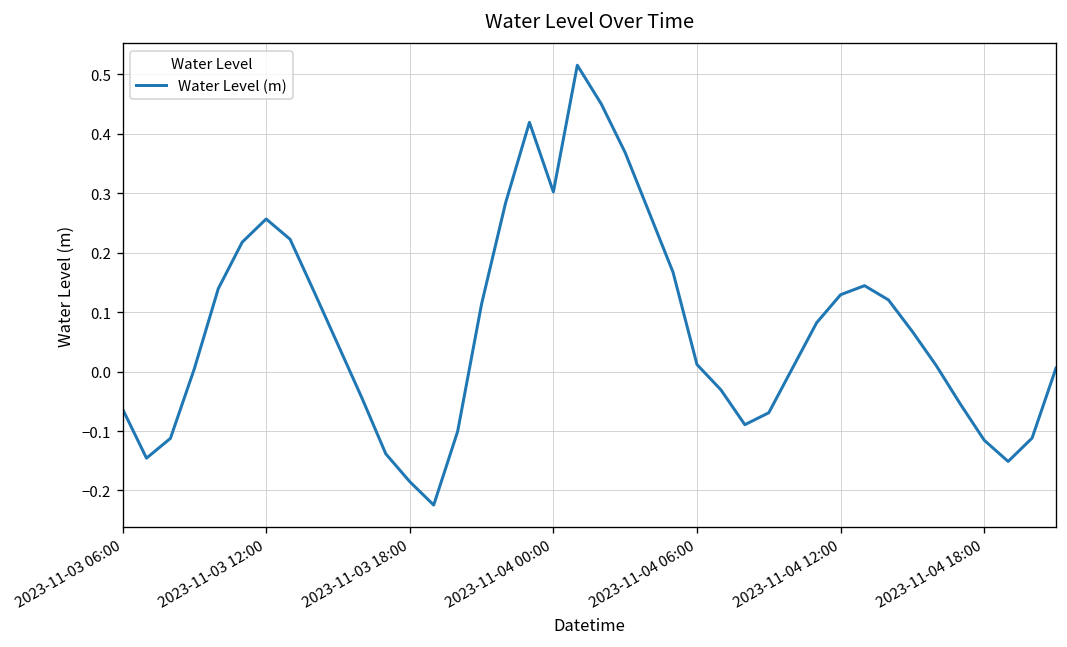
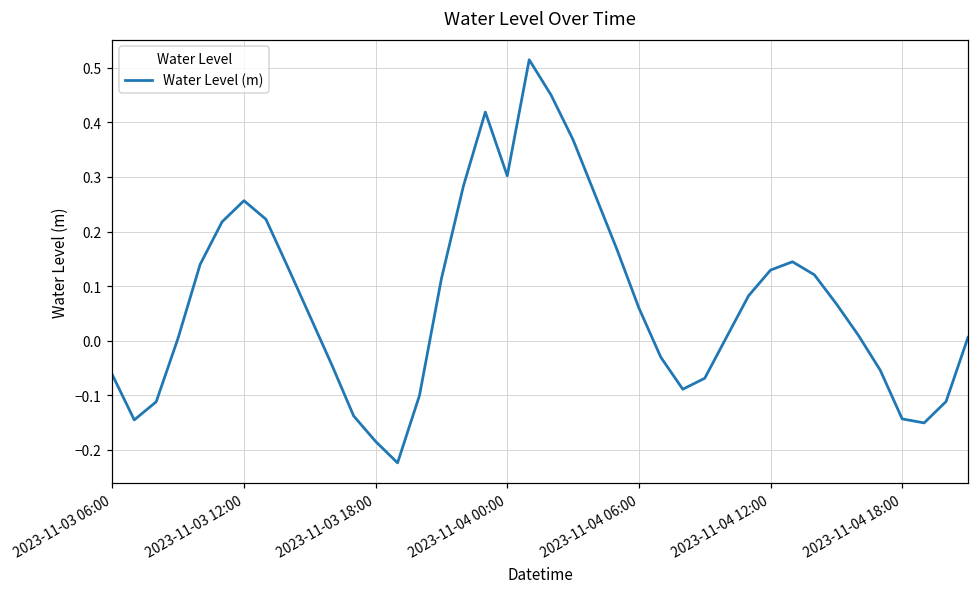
  {
    "2023-11-03 06:00": -0.06,
    "2023-11-03 12:00": 0.26,
    "2023-11-03 18:00": -0.19,
    "2023-11-04 00:00": 0.30,
-   "2023-11-04 06:00": 0.01,
+   "2023-11-04 06:00": 0.06,
    "2023-11-04 12:00": 0.13,
-   "2023-11-04 18:00": -0.12
+   "2023-11-04 18:00": -0.14
  }
